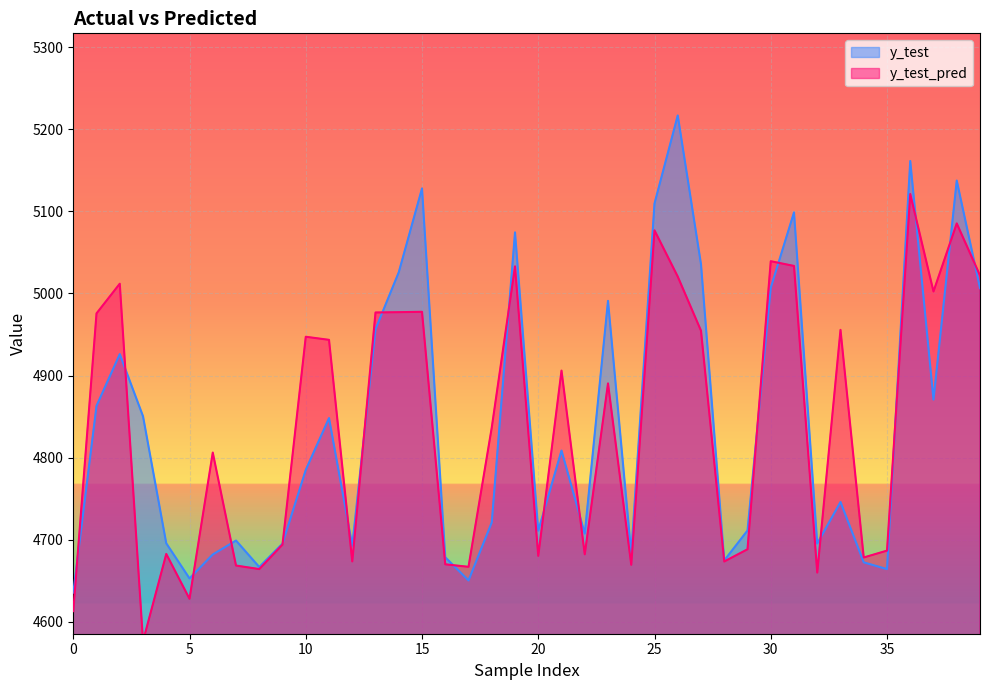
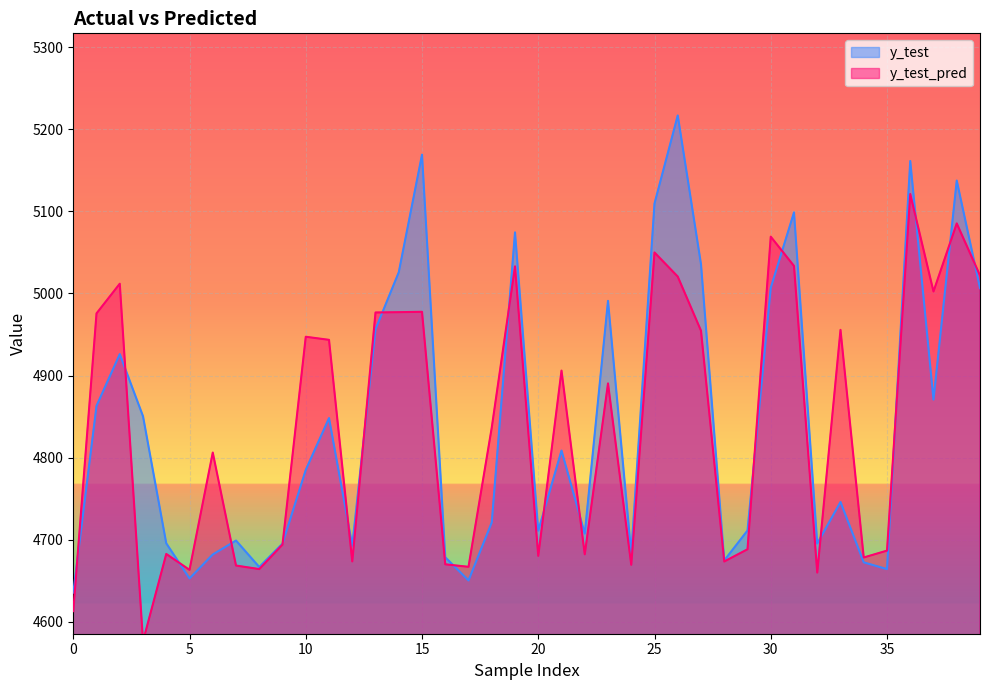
  {
    "y_test": {
      "0": 4640,
      "5": 4650,
      "10": 4790,
-     "15": 5130,
+     "15": 5170,
      "20": 4710,
      "25": 5110,
      "30": 5010,
      "35": 4660
    },
    "y_test_pred": {
      "0": 4610,
-     "5": 4630,
+     "5": 4660,
      "10": 4950,
      "15": 4980,
      "20": 4680,
-     "25": 5080,
-     "30": 5040,
+     "25": 5050,
+     "30": 5070,
      "35": 4690
    }
  }
